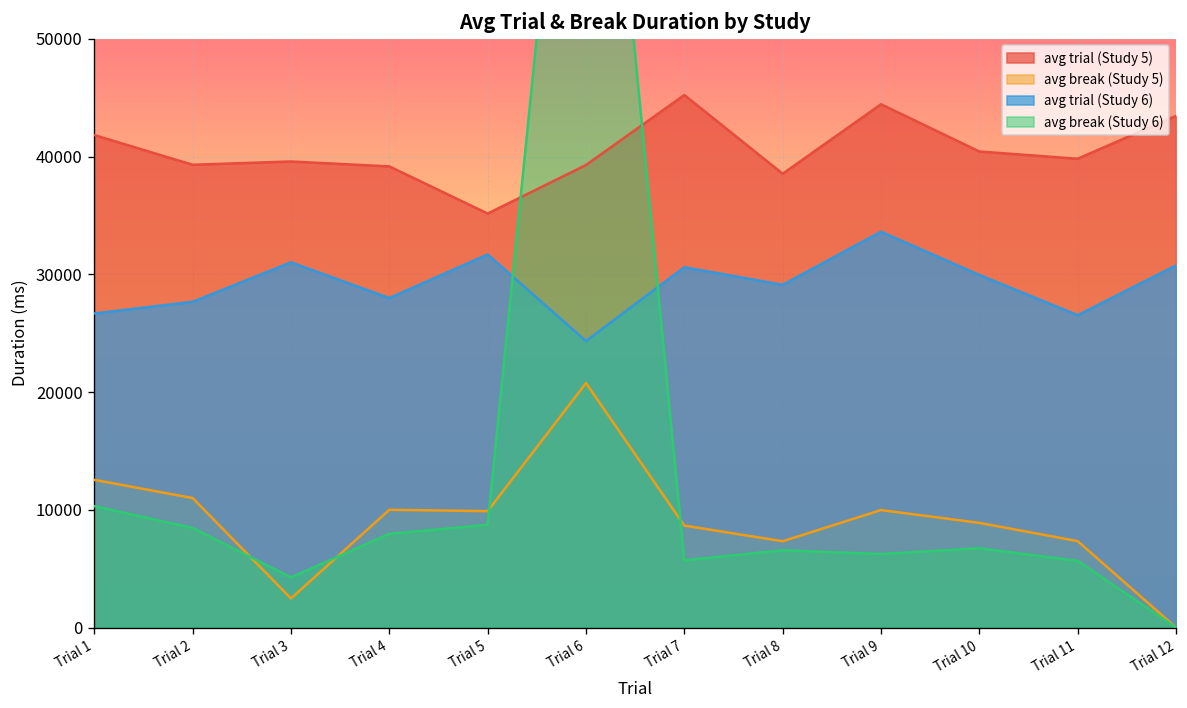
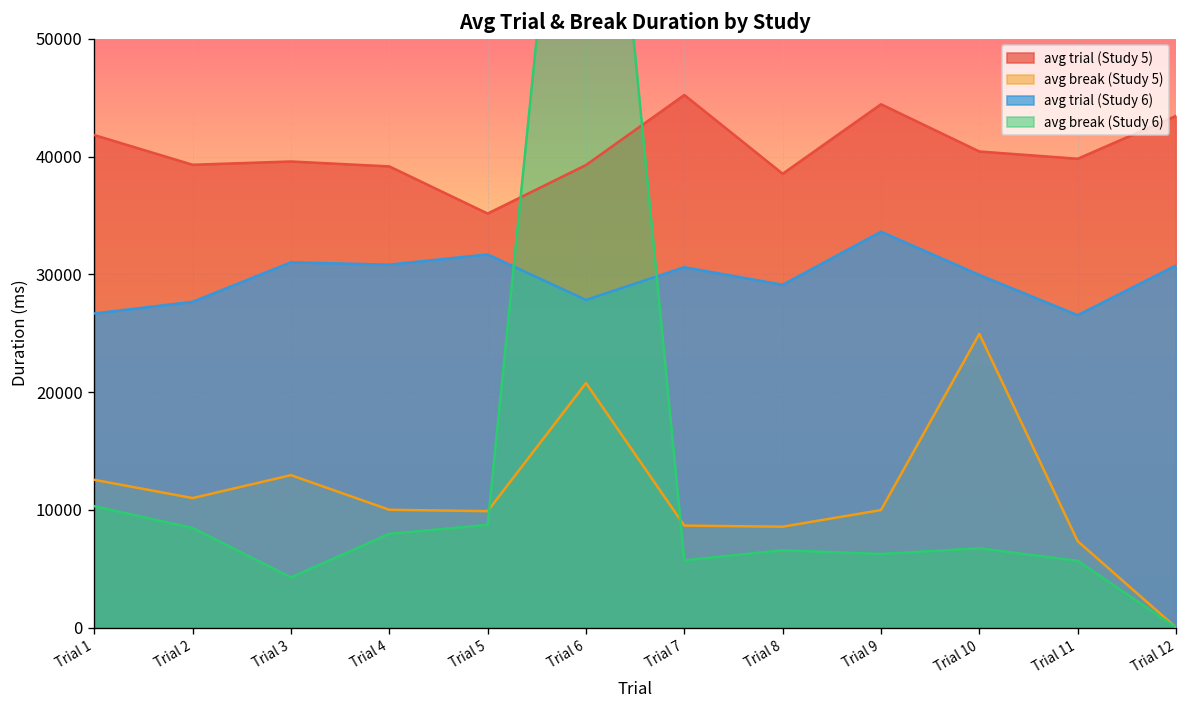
  {
    "avg trial (Study 5)": {
      "Trial 1": 42000,
      "Trial 2": 39000,
      "Trial 3": 40000,
      "Trial 4": 39000,
      "Trial 5": 35000,
      "Trial 6": 39000,
      "Trial 7": 45000,
      "Trial 8": 39000,
      "Trial 9": 44000,
      "Trial 10": 40000,
      "Trial 11": 40000,
      "Trial 12": 43000
    },
    "avg break (Study 5)": {
      "Trial 1": 13000,
      "Trial 2": 11000,
-     "Trial 3": 2000,
+     "Trial 3": 13000,
      "Trial 4": 10000,
      "Trial 5": 10000,
      "Trial 6": 21000,
      "Trial 7": 9000,
-     "Trial 8": 7000,
+     "Trial 8": 9000,
      "Trial 9": 10000,
-     "Trial 10": 9000,
+     "Trial 10": 25000,
      "Trial 11": 7000
    },
    "avg trial (Study 6)": {
      "Trial 1": 27000,
      "Trial 2": 28000,
      "Trial 3": 31000,
-     "Trial 4": 28000,
+     "Trial 4": 31000,
      "Trial 5": 32000,
-     "Trial 6": 24000,
+     "Trial 6": 28000,
      "Trial 7": 31000,
      "Trial 8": 29000,
      "Trial 9": 34000,
      "Trial 10": 30000,
      "Trial 11": 27000,
      "Trial 12": 31000
    },
    "avg break (Study 6)": {
      "Trial 1": 10000,
      "Trial 2": 8000,
      "Trial 3": 4000,
      "Trial 4": 8000,
      "Trial 5": 9000,
      "Trial 7": 6000,
      "Trial 8": 7000,
      "Trial 9": 6000,
      "Trial 10": 7000,
      "Trial 11": 6000
    }
  }
